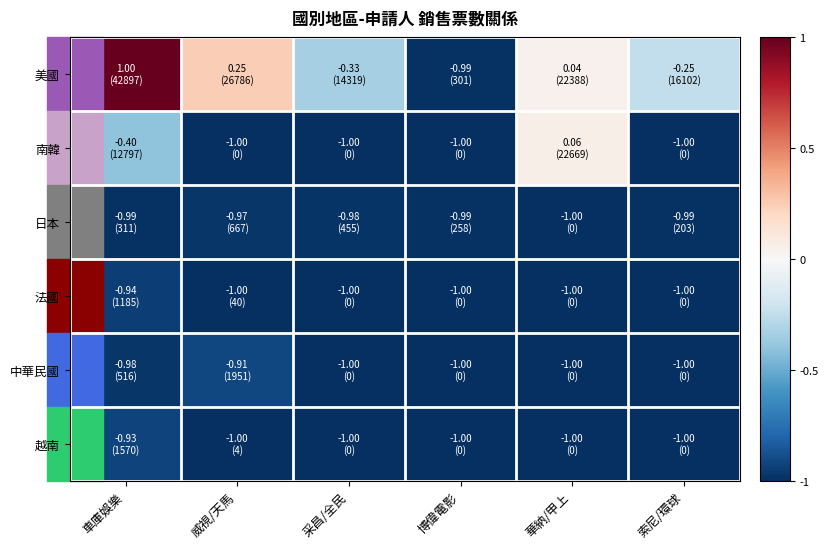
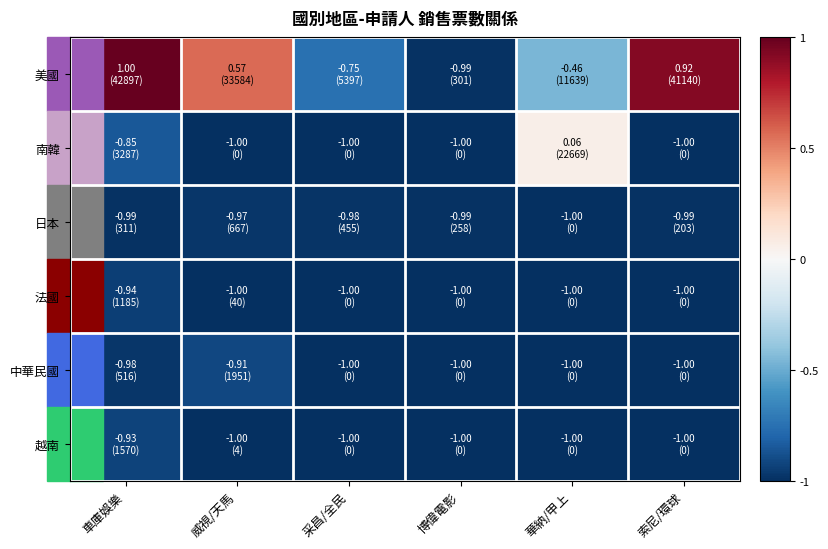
  {
    "美國": {
-     "威視/天馬": "0.25 (26786)",
-     "采昌/全民": "-0.33 (14319)",
-     "華納/甲上": "0.04 (22388)",
-     "索尼/環球": "-0.25 (16102)"
+     "威視/天馬": "0.57 (33584)",
+     "采昌/全民": "-0.75 (5397)",
+     "華納/甲上": "-0.46 (11639)",
+     "索尼/環球": "0.92 (41140)"
    },
    "南韓": {
-     "車庫娛樂": "-0.40 (12797)"
+     "車庫娛樂": "-0.85 (3287)"
    }
  }
